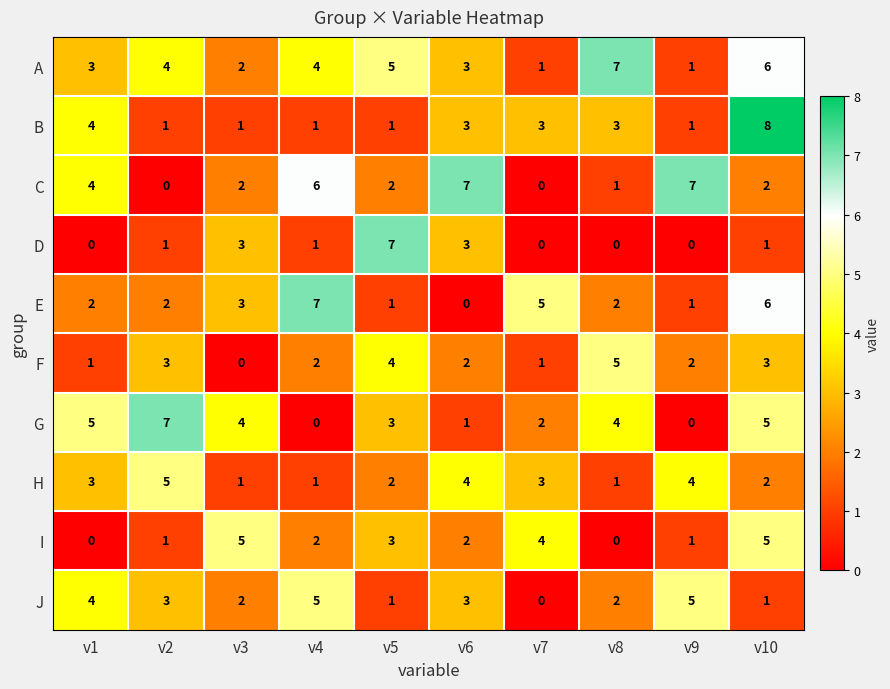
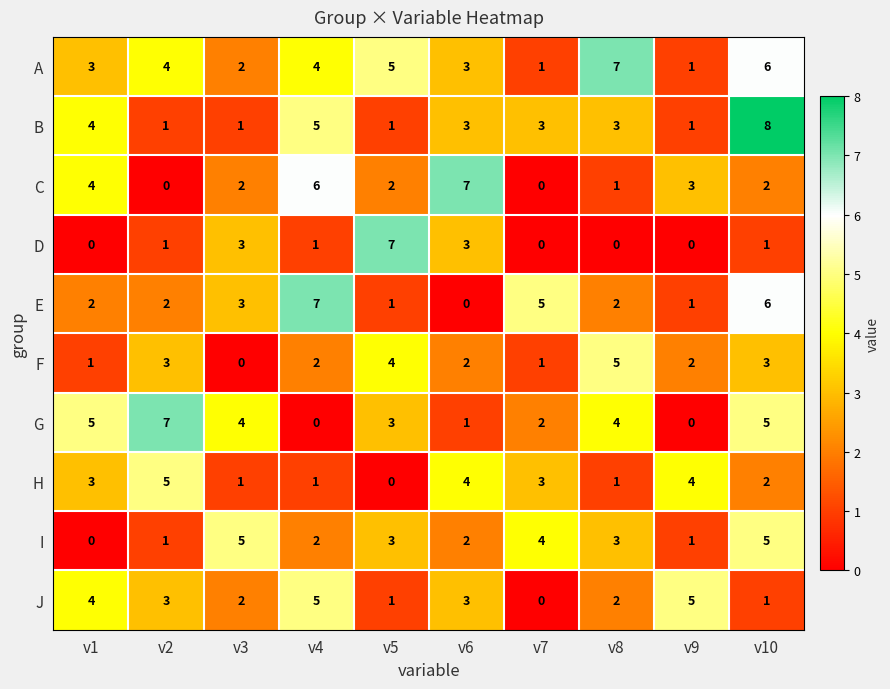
  {
    "A": {
      "v1": 3,
      "v2": 4,
      "v3": 2,
      "v4": 4,
      "v5": 5,
      "v6": 3,
      "v7": 1,
      "v8": 7,
      "v9": 1,
      "v10": 6
    },
    "B": {
      "v1": 4,
      "v2": 1,
      "v3": 1,
-     "v4": 1,
+     "v4": 5,
      "v5": 1,
      "v6": 3,
      "v7": 3,
      "v8": 3,
      "v9": 1,
      "v10": 8
    },
    "C": {
      "v1": 4,
      "v2": 0,
      "v3": 2,
      "v4": 6,
      "v5": 2,
      "v6": 7,
      "v7": 0,
      "v8": 1,
-     "v9": 7,
+     "v9": 3,
      "v10": 2
    },
    "D": {
      "v1": 0,
      "v2": 1,
      "v3": 3,
      "v4": 1,
      "v5": 7,
      "v6": 3,
      "v7": 0,
      "v8": 0,
      "v9": 0,
      "v10": 1
    },
    "E": {
      "v1": 2,
      "v2": 2,
      "v3": 3,
      "v4": 7,
      "v5": 1,
      "v6": 0,
      "v7": 5,
      "v8": 2,
      "v9": 1,
      "v10": 6
    },
    "F": {
      "v1": 1,
      "v2": 3,
      "v3": 0,
      "v4": 2,
      "v5": 4,
      "v6": 2,
      "v7": 1,
      "v8": 5,
      "v9": 2,
      "v10": 3
    },
    "G": {
      "v1": 5,
      "v2": 7,
      "v3": 4,
      "v4": 0,
      "v5": 3,
      "v6": 1,
      "v7": 2,
      "v8": 4,
      "v9": 0,
      "v10": 5
    },
    "H": {
      "v1": 3,
      "v2": 5,
      "v3": 1,
      "v4": 1,
-     "v5": 2,
+     "v5": 0,
      "v6": 4,
      "v7": 3,
      "v8": 1,
      "v9": 4,
      "v10": 2
    },
    "I": {
      "v1": 0,
      "v2": 1,
      "v3": 5,
      "v4": 2,
      "v5": 3,
      "v6": 2,
      "v7": 4,
-     "v8": 0,
+     "v8": 3,
      "v9": 1,
      "v10": 5
    },
    "J": {
      "v1": 4,
      "v2": 3,
      "v3": 2,
      "v4": 5,
      "v5": 1,
      "v6": 3,
      "v7": 0,
      "v8": 2,
      "v9": 5,
      "v10": 1
    }
  }
